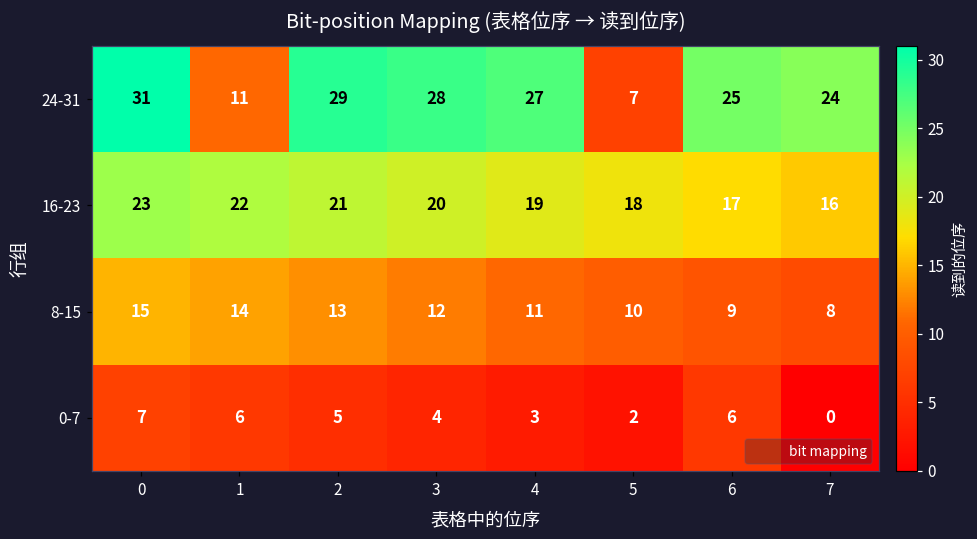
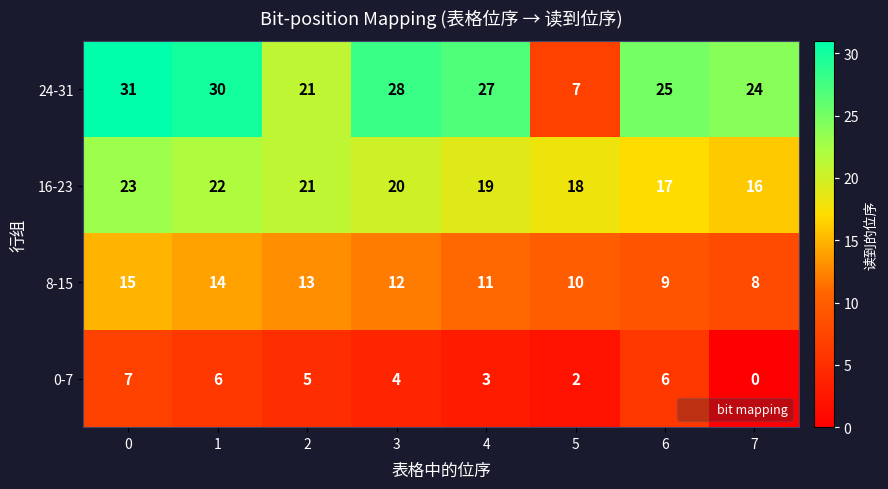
  {
    "24-31": {
      "0": 31,
-     "1": 11,
-     "2": 29,
+     "1": 30,
+     "2": 21,
      "3": 28,
      "4": 27,
      "5": 7,
      "6": 25,
      "7": 24
    },
    "16-23": {
      "0": 23,
      "1": 22,
      "2": 21,
      "3": 20,
      "4": 19,
      "5": 18,
      "6": 17,
      "7": 16
    },
    "8-15": {
      "0": 15,
      "1": 14,
      "2": 13,
      "3": 12,
      "4": 11,
      "5": 10,
      "6": 9,
      "7": 8
    },
    "0-7": {
      "0": 7,
      "1": 6,
      "2": 5,
      "3": 4,
      "4": 3,
      "5": 2,
      "6": 6,
      "7": 0
    }
  }
